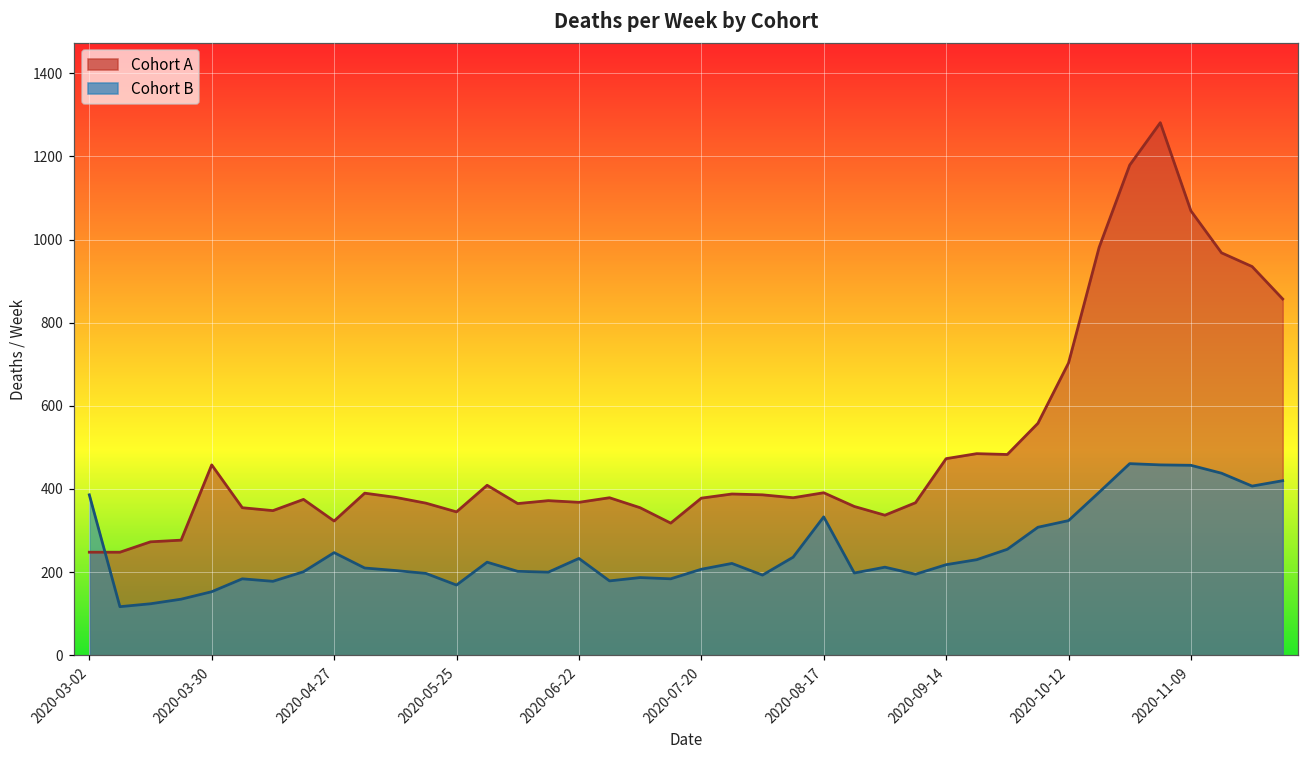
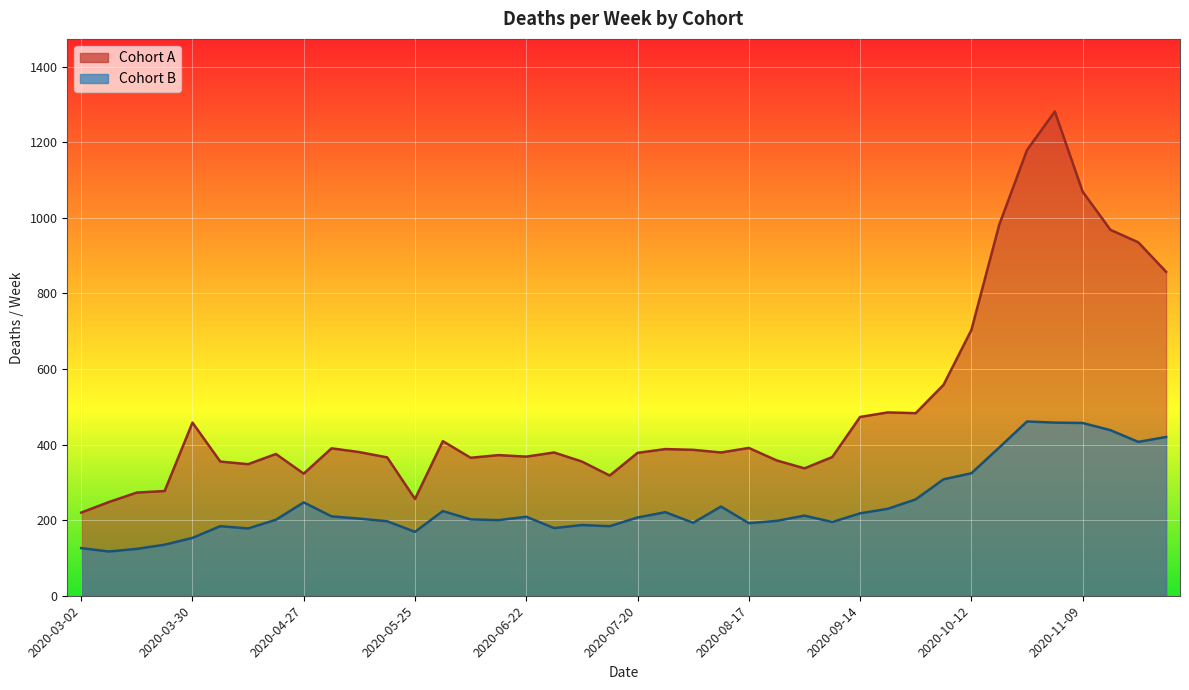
  {
    "Cohort A": {
-     "2020-03-02": 250,
+     "2020-03-02": 220,
      "2020-03-30": 460,
      "2020-04-27": 320,
-     "2020-05-25": 350,
+     "2020-05-25": 260,
      "2020-06-22": 370,
      "2020-07-20": 380,
      "2020-08-17": 390,
      "2020-09-14": 470,
      "2020-10-12": 700,
      "2020-11-09": 1070
    },
    "Cohort B": {
-     "2020-03-02": 390,
+     "2020-03-02": 130,
      "2020-03-30": 150,
      "2020-04-27": 250,
      "2020-05-25": 170,
-     "2020-06-22": 230,
+     "2020-06-22": 210,
      "2020-07-20": 210,
-     "2020-08-17": 330,
+     "2020-08-17": 190,
      "2020-09-14": 220,
      "2020-10-12": 320,
      "2020-11-09": 460
    }
  }
